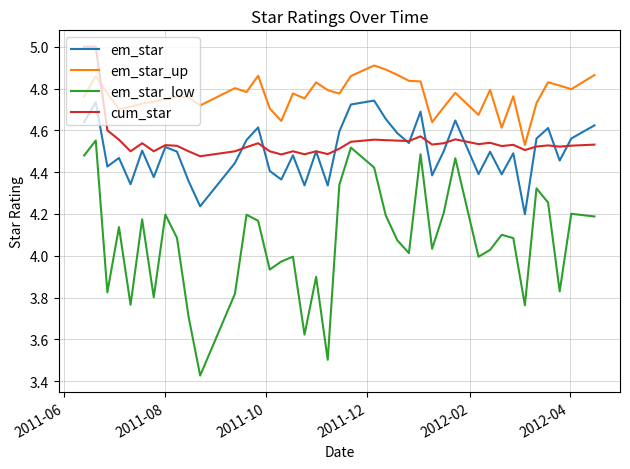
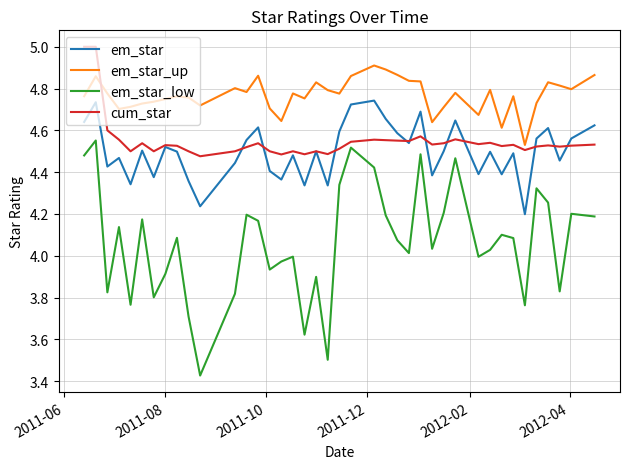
  {
    "em_star_low": {
-     "2011-08": 4.20
+     "2011-08": 3.91
    }
  }
